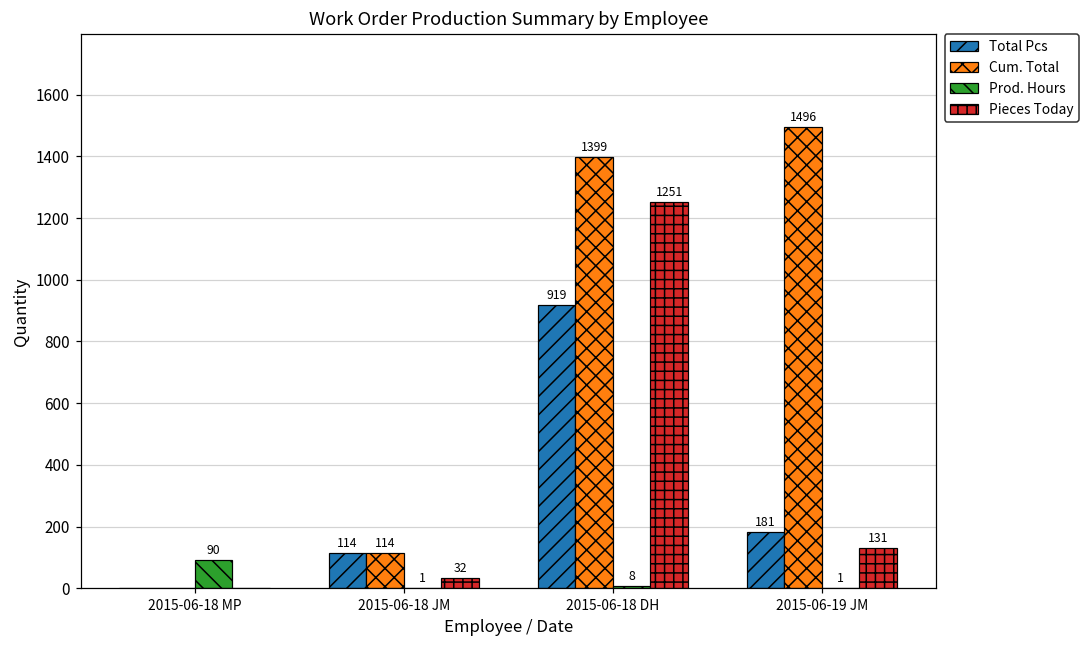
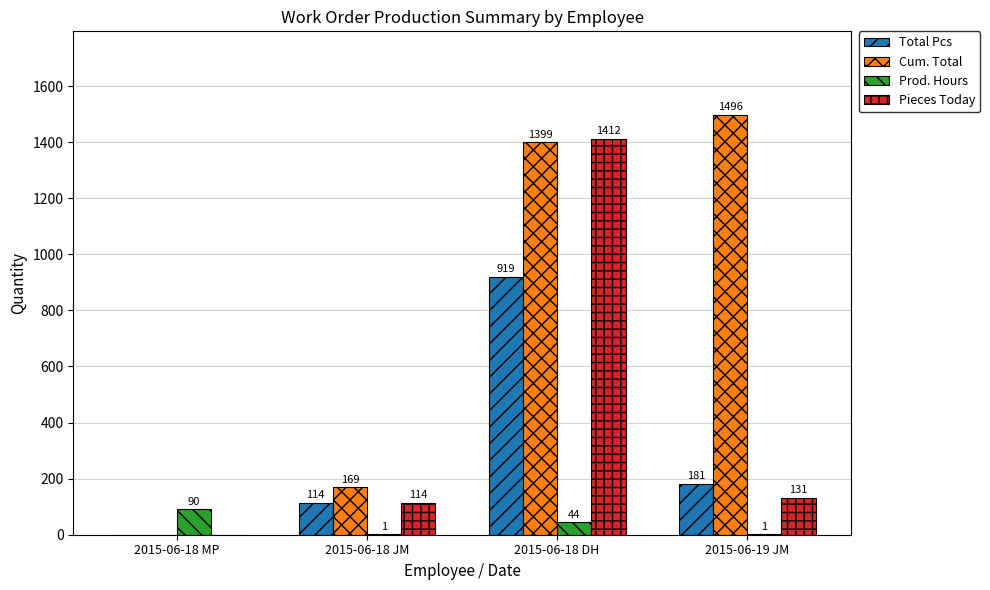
  {
    "Total Pcs": {
      "2015-06-18 JM": 114,
      "2015-06-18 DH": 919,
      "2015-06-19 JM": 181
    },
    "Cum. Total": {
-     "2015-06-18 JM": 114,
+     "2015-06-18 JM": 169,
      "2015-06-18 DH": 1399,
      "2015-06-19 JM": 1496
    },
    "Prod. Hours": {
      "2015-06-18 MP": 90,
      "2015-06-18 JM": 1,
-     "2015-06-18 DH": 8,
+     "2015-06-18 DH": 44,
      "2015-06-19 JM": 1
    },
    "Pieces Today": {
-     "2015-06-18 JM": 32,
-     "2015-06-18 DH": 1251,
+     "2015-06-18 JM": 114,
+     "2015-06-18 DH": 1412,
      "2015-06-19 JM": 131
    }
  }
